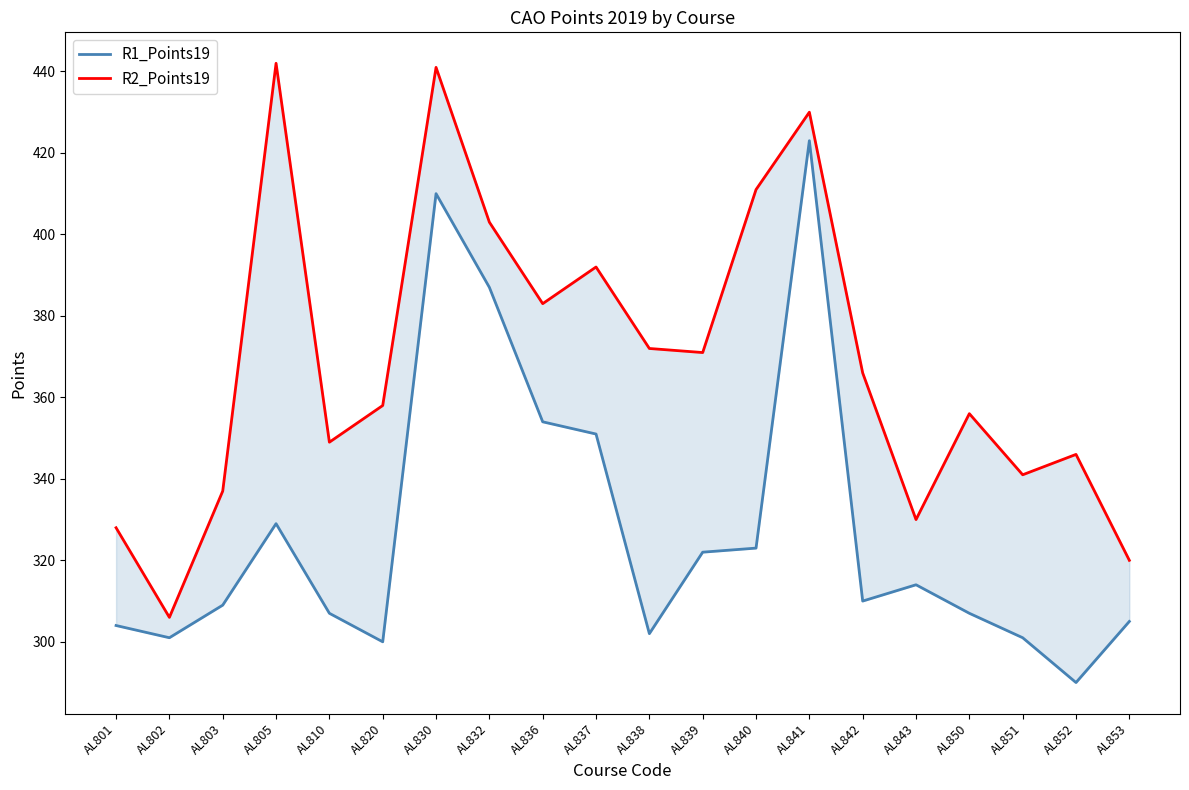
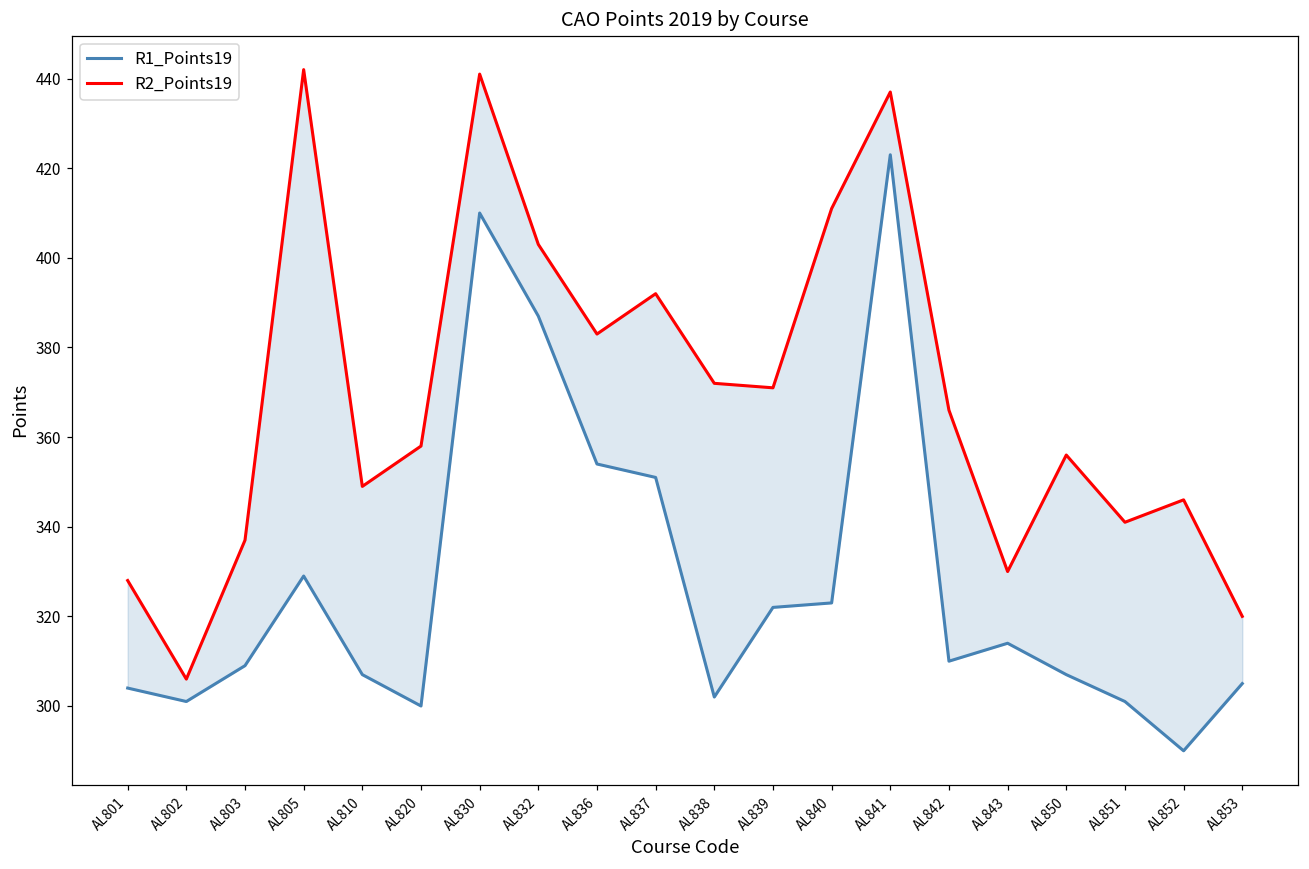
  {
    "R1_Points19": {
      "AL801": 304,
      "AL802": 301,
      "AL803": 309,
      "AL805": 329,
      "AL810": 307,
      "AL820": 300,
      "AL830": 410,
      "AL832": 387,
      "AL836": 354,
      "AL837": 351,
      "AL838": 302,
      "AL839": 322,
      "AL840": 323,
      "AL841": 423,
      "AL842": 310,
      "AL843": 314,
      "AL850": 307,
      "AL851": 301,
      "AL852": 290,
      "AL853": 305
    },
    "R2_Points19": {
      "AL801": 328,
      "AL802": 306,
      "AL803": 337,
      "AL805": 442,
      "AL810": 349,
      "AL820": 358,
      "AL830": 441,
      "AL832": 403,
      "AL836": 383,
      "AL837": 392,
      "AL838": 372,
      "AL839": 371,
      "AL840": 411,
-     "AL841": 430,
+     "AL841": 437,
      "AL842": 366,
      "AL843": 330,
      "AL850": 356,
      "AL851": 341,
      "AL852": 346,
      "AL853": 320
    }
  }
